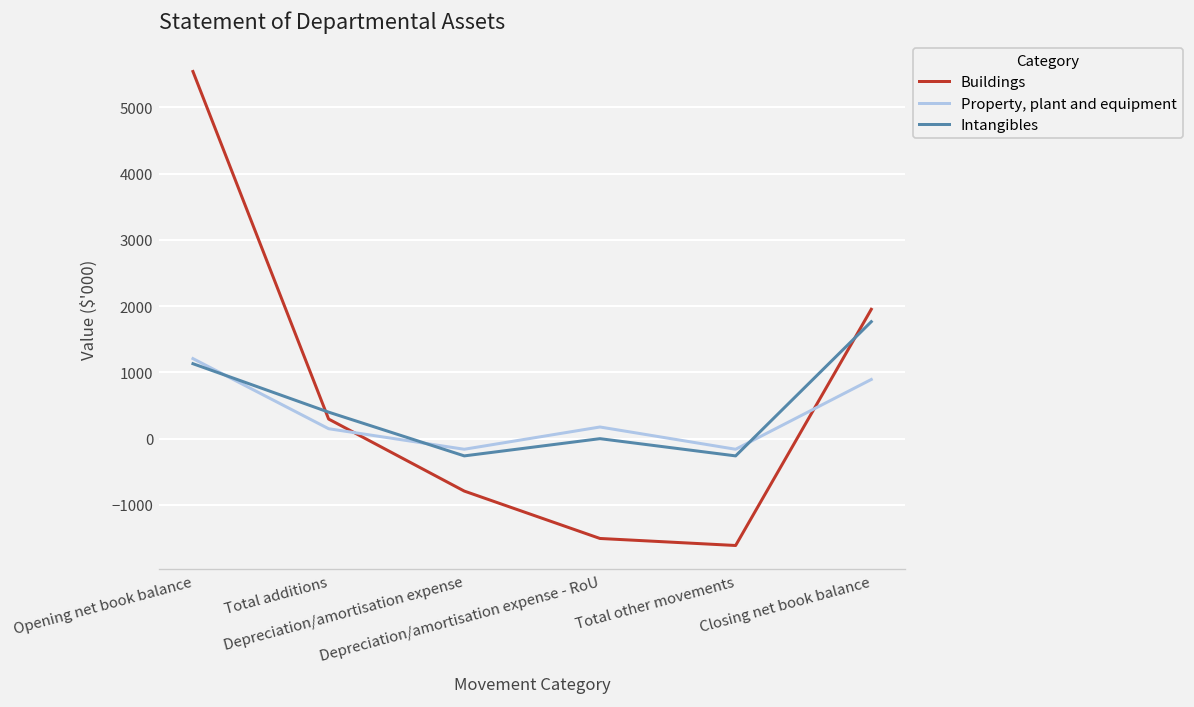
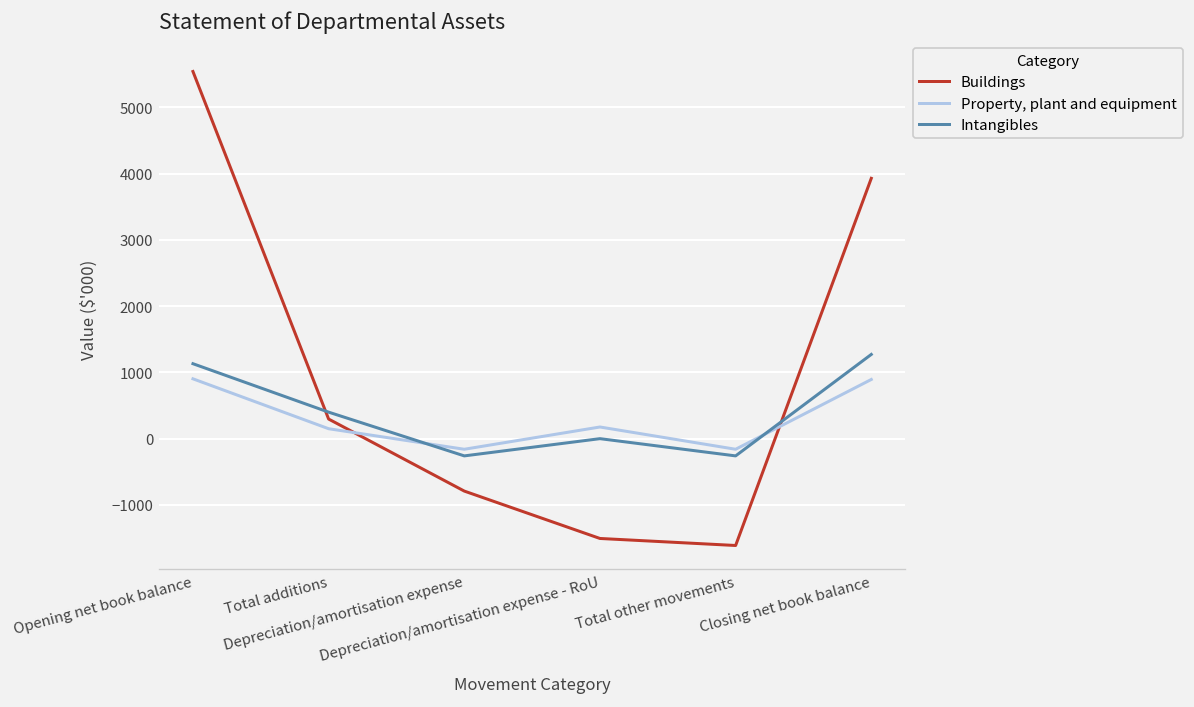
  {
    "Buildings": {
      "Opening net book balance": 5500,
      "Total additions": 300,
      "Depreciation/amortisation expense": -800,
      "Depreciation/amortisation expense - RoU": -1500,
      "Total other movements": -1600,
-     "Closing net book balance": 2000
+     "Closing net book balance": 3900
    },
    "Property, plant and equipment": {
-     "Opening net book balance": 1200,
+     "Opening net book balance": 900,
      "Total additions": 200,
      "Depreciation/amortisation expense": -200,
      "Depreciation/amortisation expense - RoU": 200,
      "Total other movements": -200,
      "Closing net book balance": 900
    },
    "Intangibles": {
      "Opening net book balance": 1100,
      "Total additions": 400,
      "Depreciation/amortisation expense": -300,
      "Depreciation/amortisation expense - RoU": 0,
      "Total other movements": -300,
-     "Closing net book balance": 1800
+     "Closing net book balance": 1300
    }
  }
